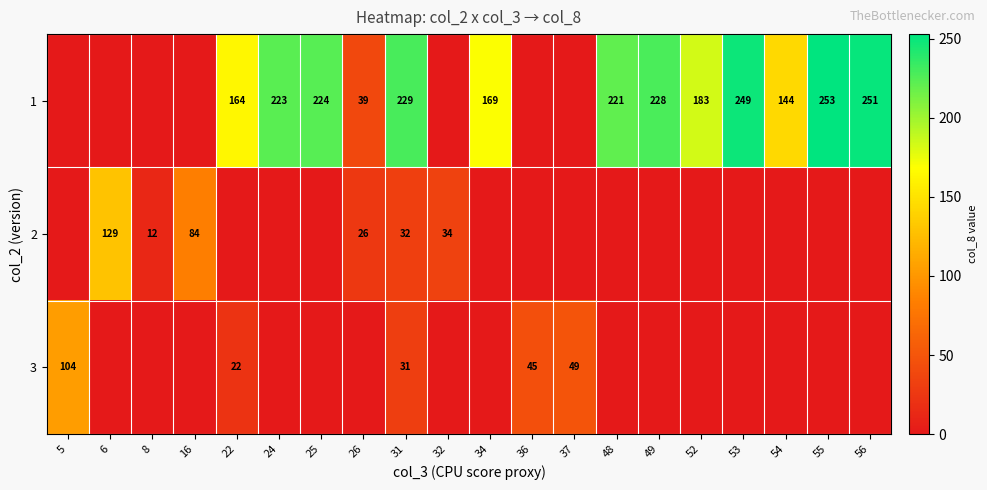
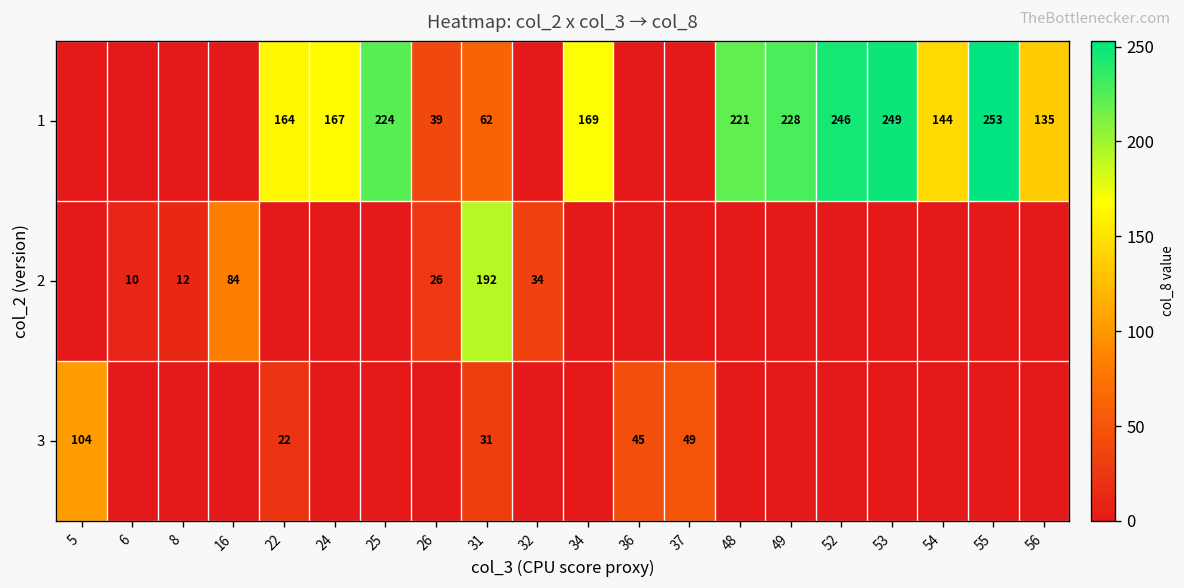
  {
    "1": {
      "22": 164,
-     "24": 223,
+     "24": 167,
      "25": 224,
      "26": 39,
-     "31": 229,
+     "31": 62,
      "34": 169,
      "48": 221,
      "49": 228,
-     "52": 183,
+     "52": 246,
      "53": 249,
      "54": 144,
      "55": 253,
-     "56": 251
+     "56": 135
    },
    "2": {
-     "6": 129,
+     "6": 10,
      "8": 12,
      "16": 84,
      "26": 26,
-     "31": 32,
+     "31": 192,
      "32": 34
    },
    "3": {
      "5": 104,
      "22": 22,
      "31": 31,
      "36": 45,
      "37": 49
    }
  }
